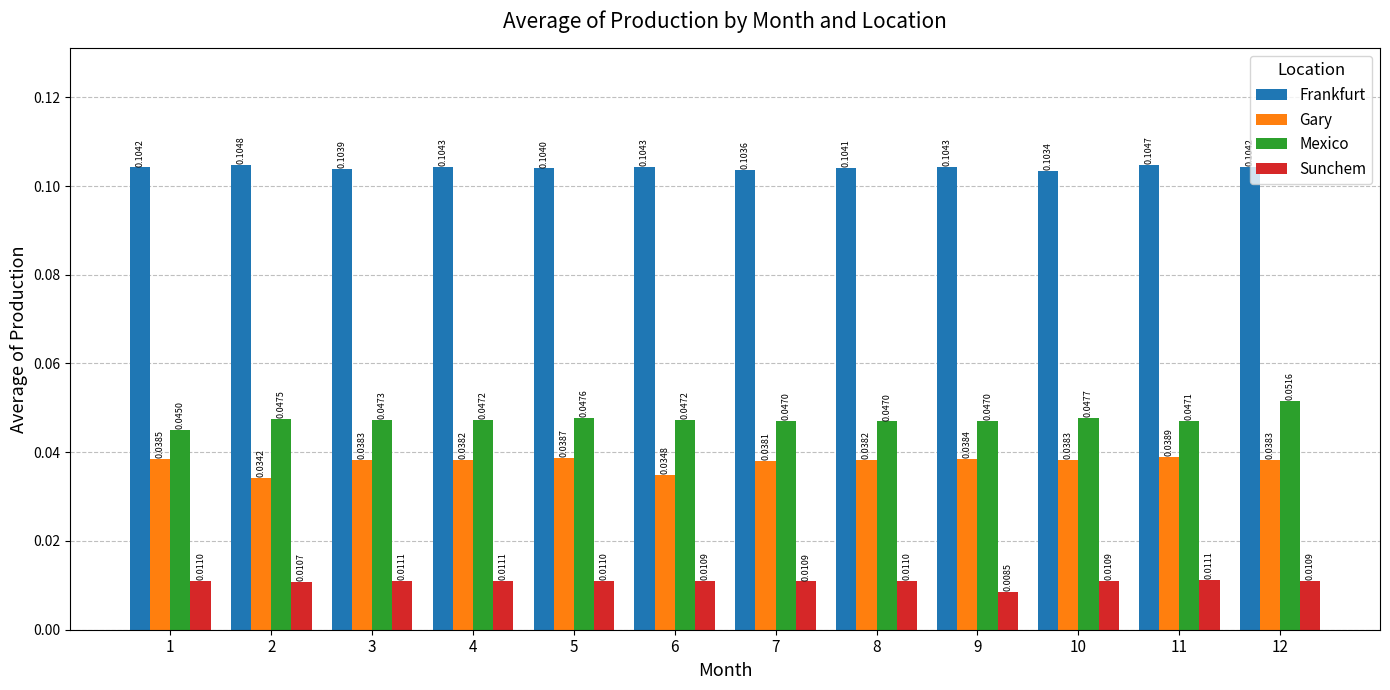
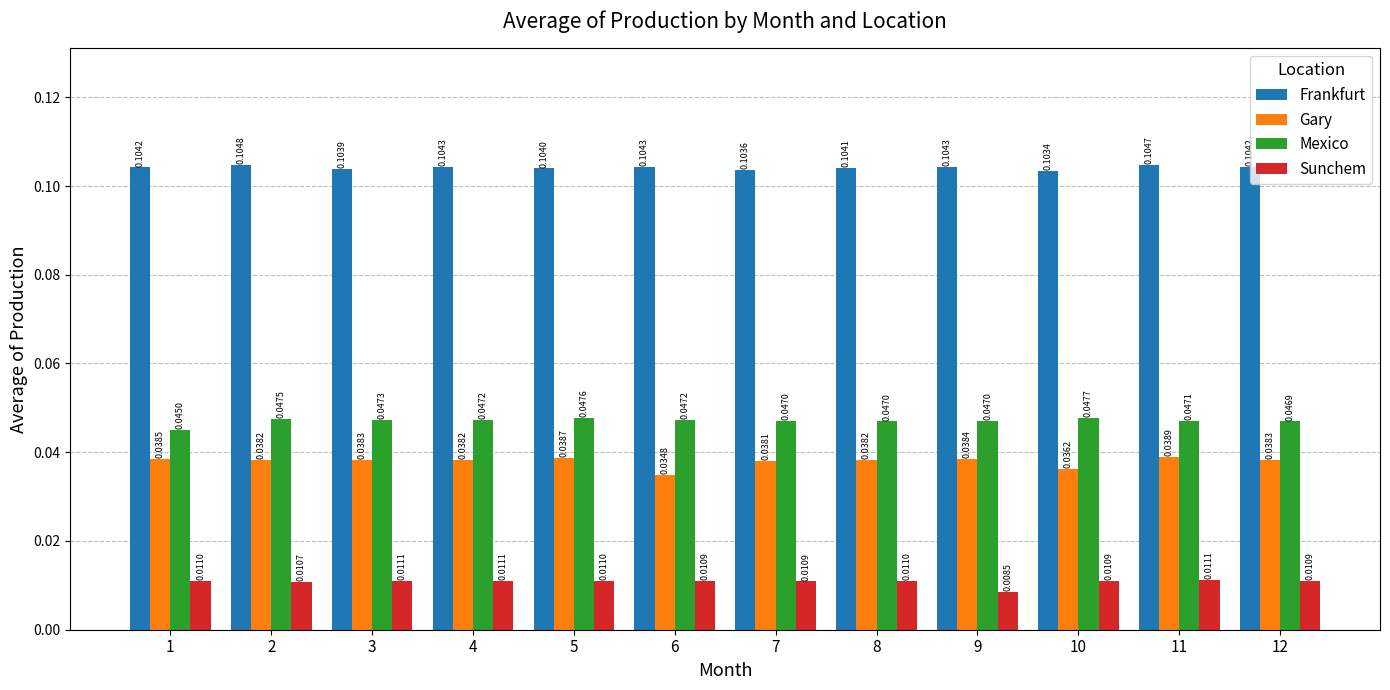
  {
    "Frankfurt": {
      "1": 0.1042,
      "2": 0.1048,
      "3": 0.1039,
      "4": 0.1043,
      "5": 0.1040,
      "6": 0.1043,
      "7": 0.1036,
      "8": 0.1041,
      "9": 0.1043,
      "10": 0.1034,
      "11": 0.1047
    },
    "Gary": {
      "1": 0.0385,
-     "2": 0.0342,
+     "2": 0.0382,
      "3": 0.0383,
      "4": 0.0382,
      "5": 0.0387,
      "6": 0.0348,
      "7": 0.0381,
      "8": 0.0382,
      "9": 0.0384,
-     "10": 0.0383,
+     "10": 0.0362,
      "11": 0.0389,
      "12": 0.0383
    },
    "Mexico": {
      "1": 0.0450,
      "2": 0.0475,
      "3": 0.0473,
      "4": 0.0472,
      "5": 0.0476,
      "6": 0.0472,
      "7": 0.0470,
      "8": 0.0470,
      "9": 0.0470,
      "10": 0.0477,
      "11": 0.0471,
-     "12": 0.0516
+     "12": 0.0469
    },
    "Sunchem": {
      "1": 0.0110,
      "2": 0.0107,
      "3": 0.0111,
      "4": 0.0111,
      "5": 0.0110,
      "6": 0.0109,
      "7": 0.0109,
      "8": 0.0110,
      "9": 0.0085,
      "10": 0.0109,
      "11": 0.0111,
      "12": 0.0109
    }
  }
